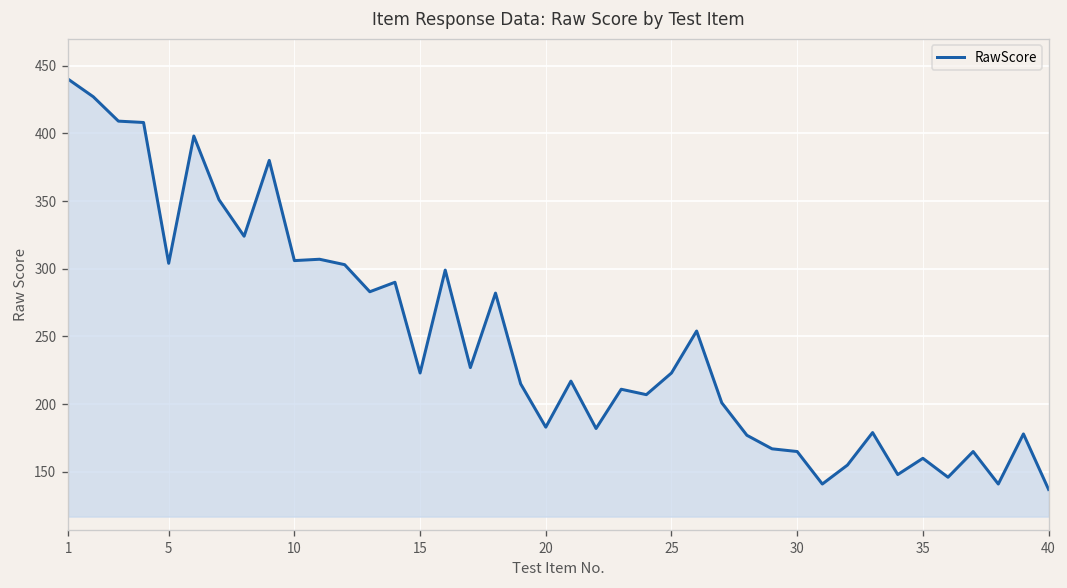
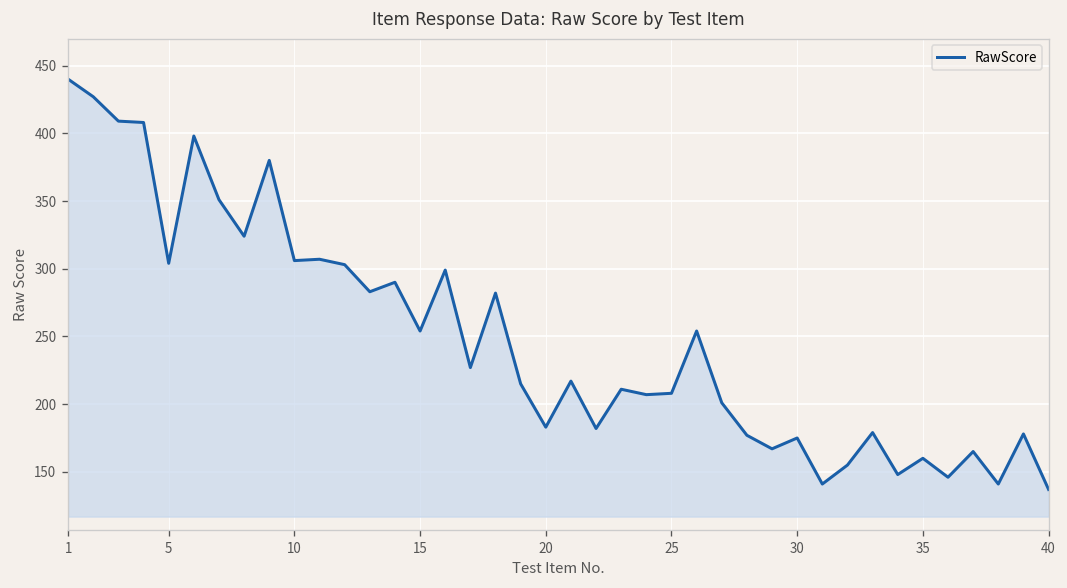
  {
    "1": 440,
    "5": 304,
    "10": 306,
-   "15": 223,
+   "15": 254,
    "20": 183,
-   "25": 223,
-   "30": 165,
+   "25": 208,
+   "30": 175,
    "35": 160,
    "40": 137
  }
